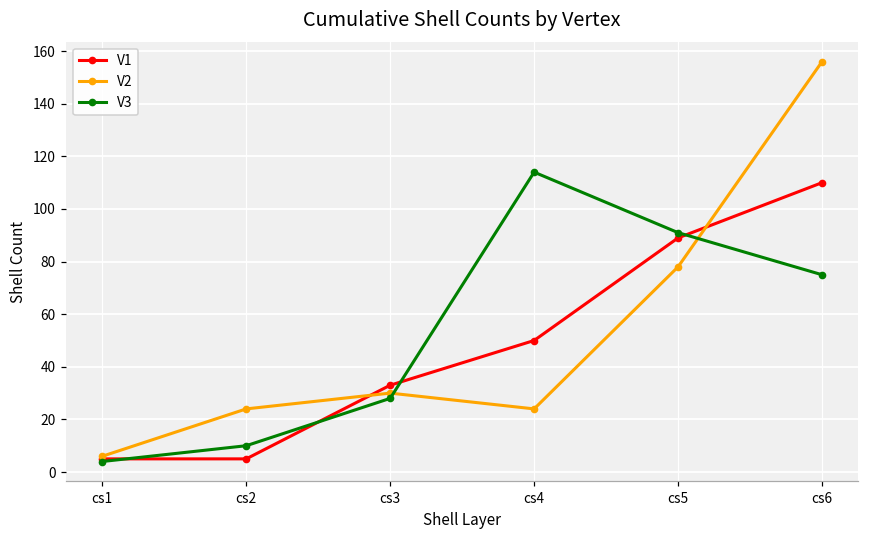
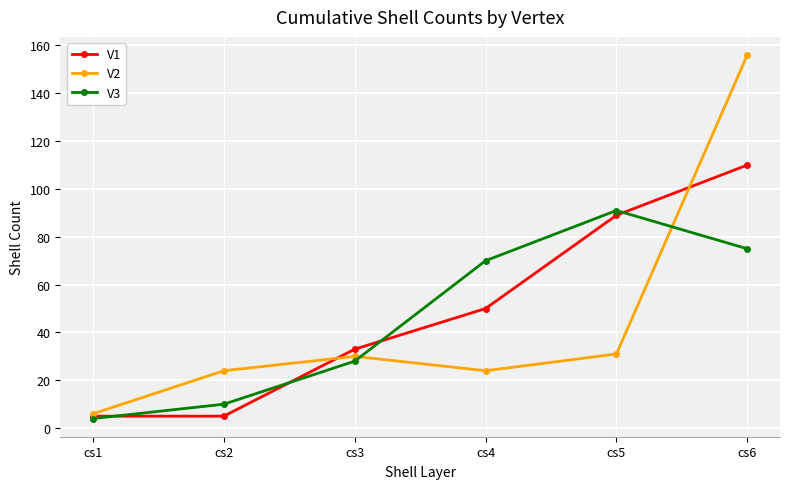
  {
    "V1": {
      "cs2": 5,
      "cs3": 33,
      "cs4": 50,
      "cs5": 89,
      "cs6": 110
    },
    "V2": {
      "cs2": 24,
      "cs3": 30,
      "cs4": 24,
-     "cs5": 78,
+     "cs5": 31,
      "cs6": 156
    },
    "V3": {
      "cs2": 10,
      "cs3": 28,
-     "cs4": 114,
+     "cs4": 70,
      "cs5": 91,
      "cs6": 75
    }
  }
